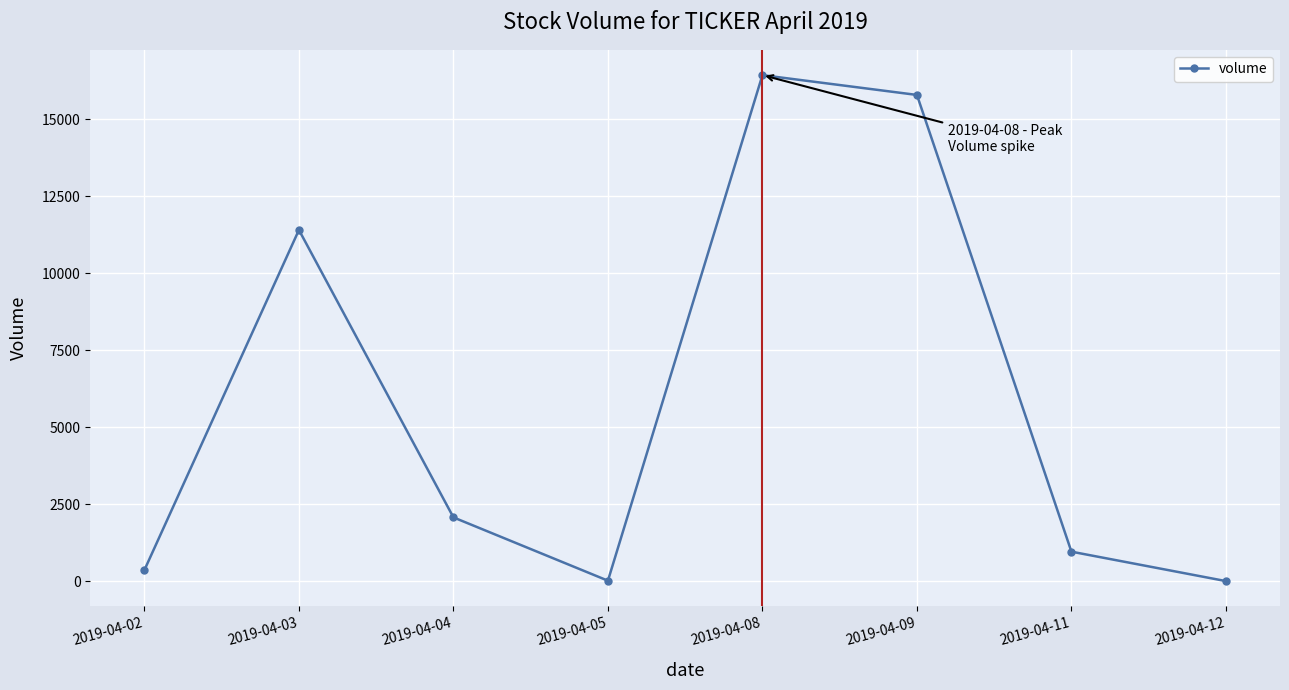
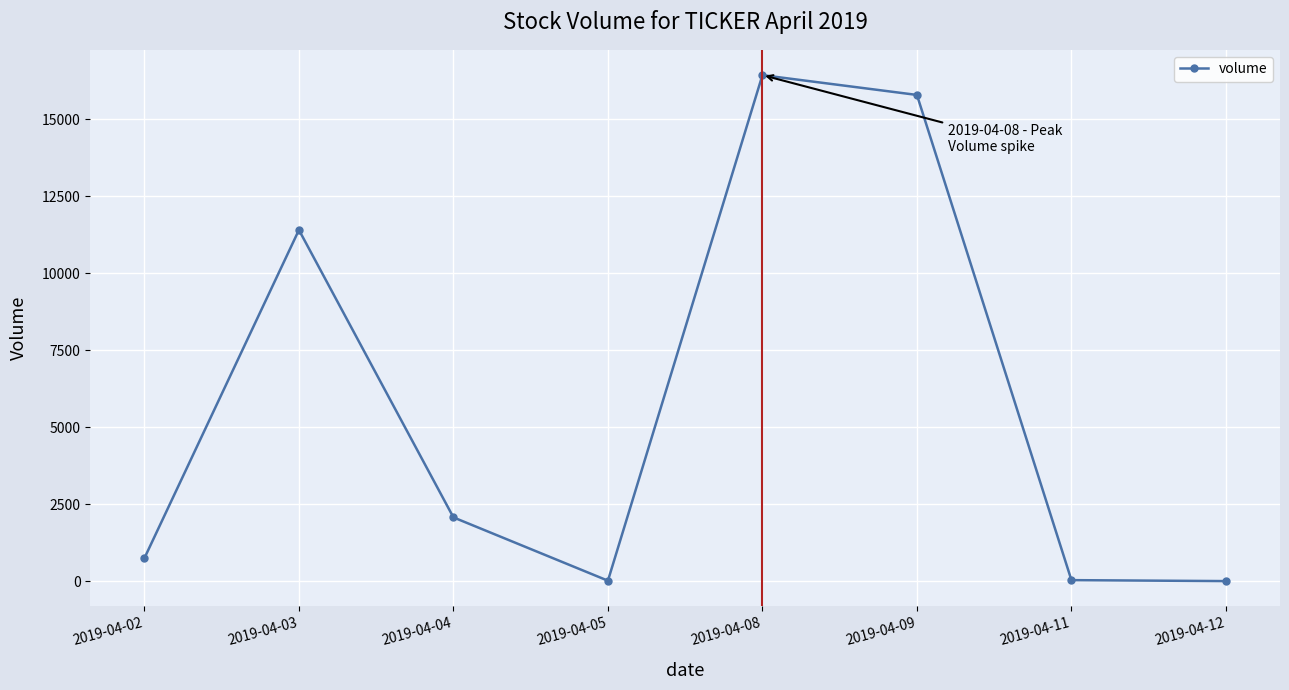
  {
-   "2019-04-02": 400,
+   "2019-04-02": 800,
    "2019-04-03": 11400,
    "2019-04-04": 2100,
    "2019-04-05": 0,
    "2019-04-08": 16400,
-   "2019-04-11": 1000,
+   "2019-04-11": 0,
    "2019-04-12": 0
  }
